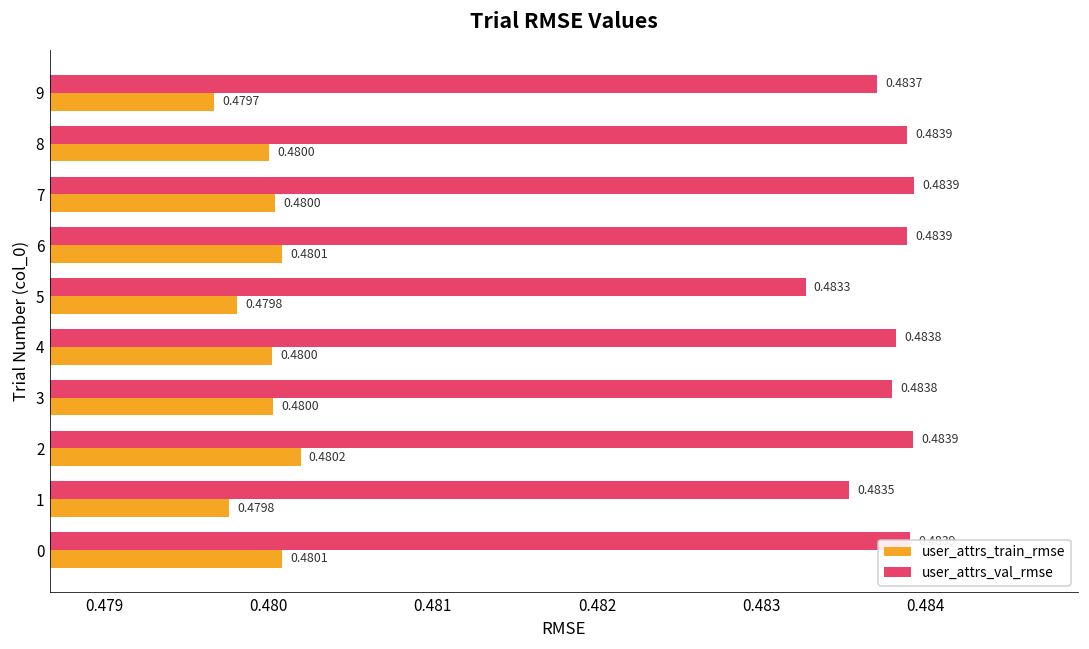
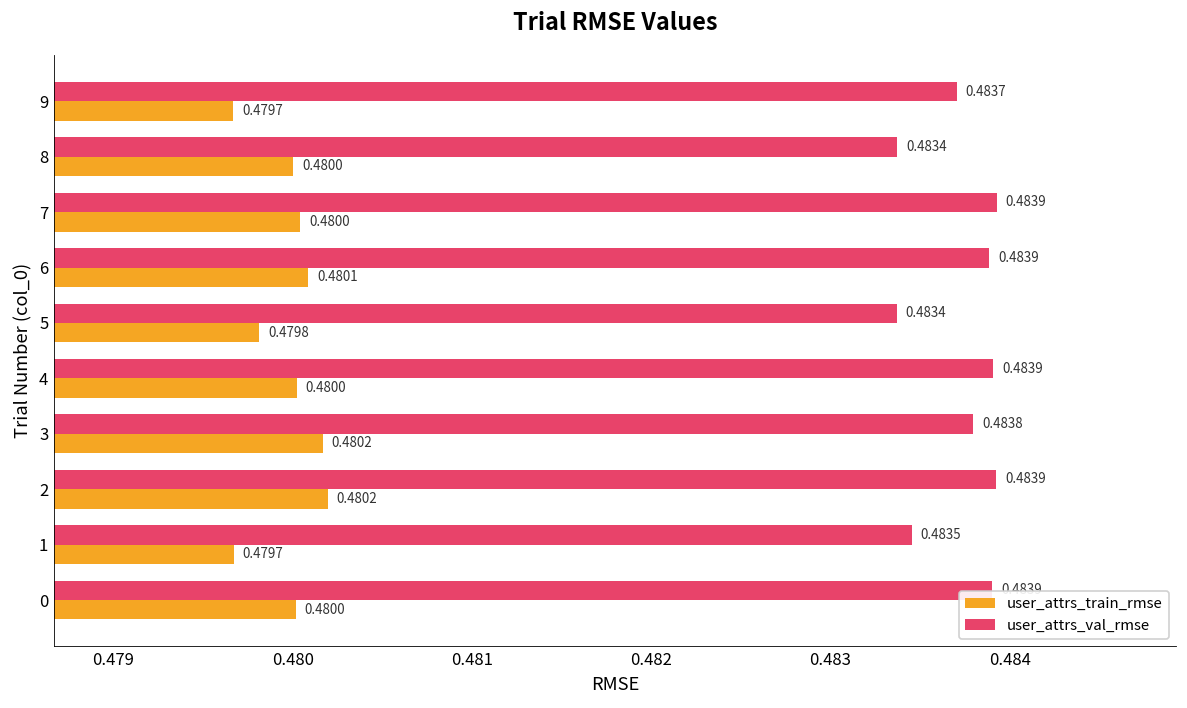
  {
    "user_attrs_train_rmse": {
      "9": 0.4797,
      "8": 0.4800,
      "7": 0.4800,
      "6": 0.4801,
      "5": 0.4798,
      "4": 0.4800,
-     "3": 0.4800,
+     "3": 0.4802,
      "2": 0.4802,
-     "1": 0.4798,
-     "0": 0.4801
+     "1": 0.4797,
+     "0": 0.4800
    },
    "user_attrs_val_rmse": {
      "9": 0.4837,
-     "8": 0.4839,
+     "8": 0.4834,
      "7": 0.4839,
      "6": 0.4839,
-     "5": 0.4833,
-     "4": 0.4838,
+     "5": 0.4834,
+     "4": 0.4839,
      "3": 0.4838,
      "2": 0.4839,
-     "1": 0.48354
+     "1": 0.48345
    }
  }
